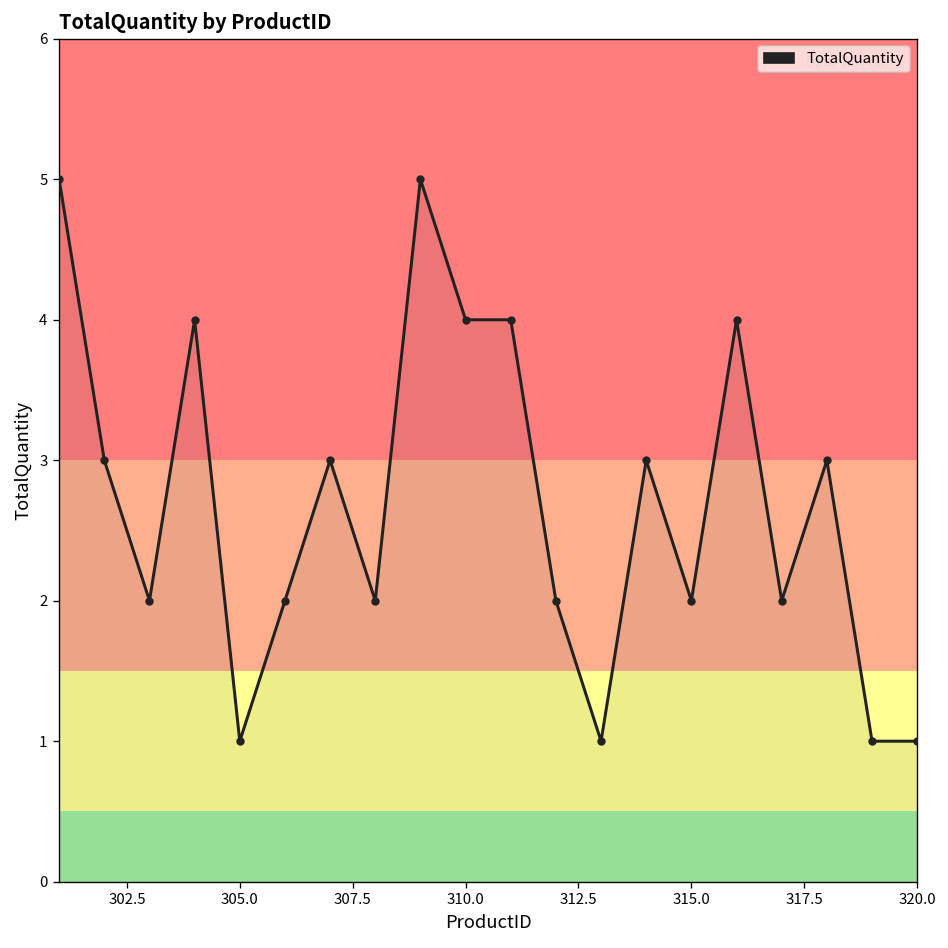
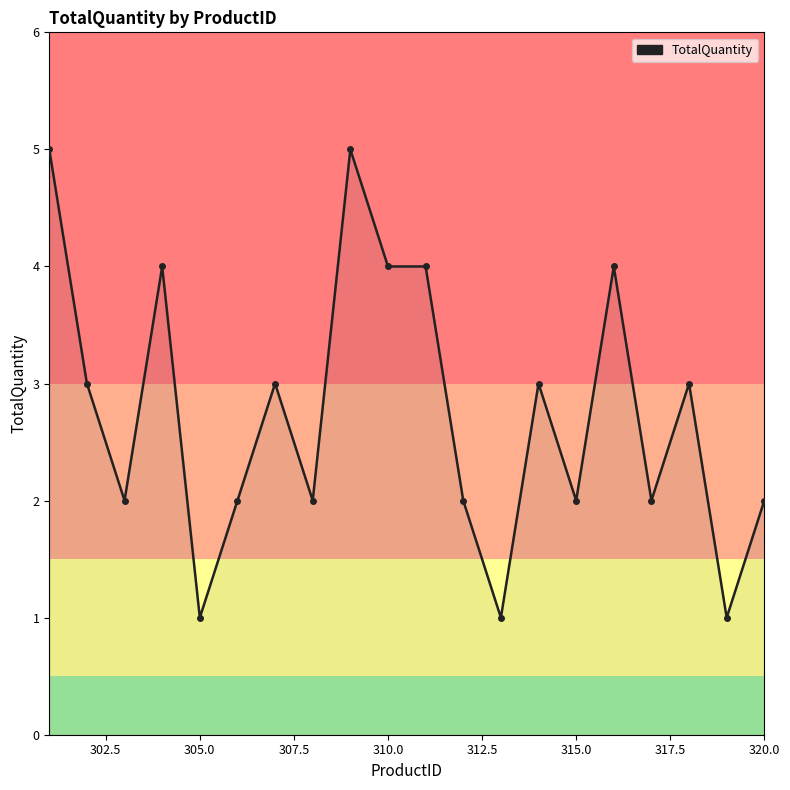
  {
    "305.0": 1,
    "310.0": 4,
    "315.0": 2,
-   "320.0": 1
+   "320.0": 2
  }
